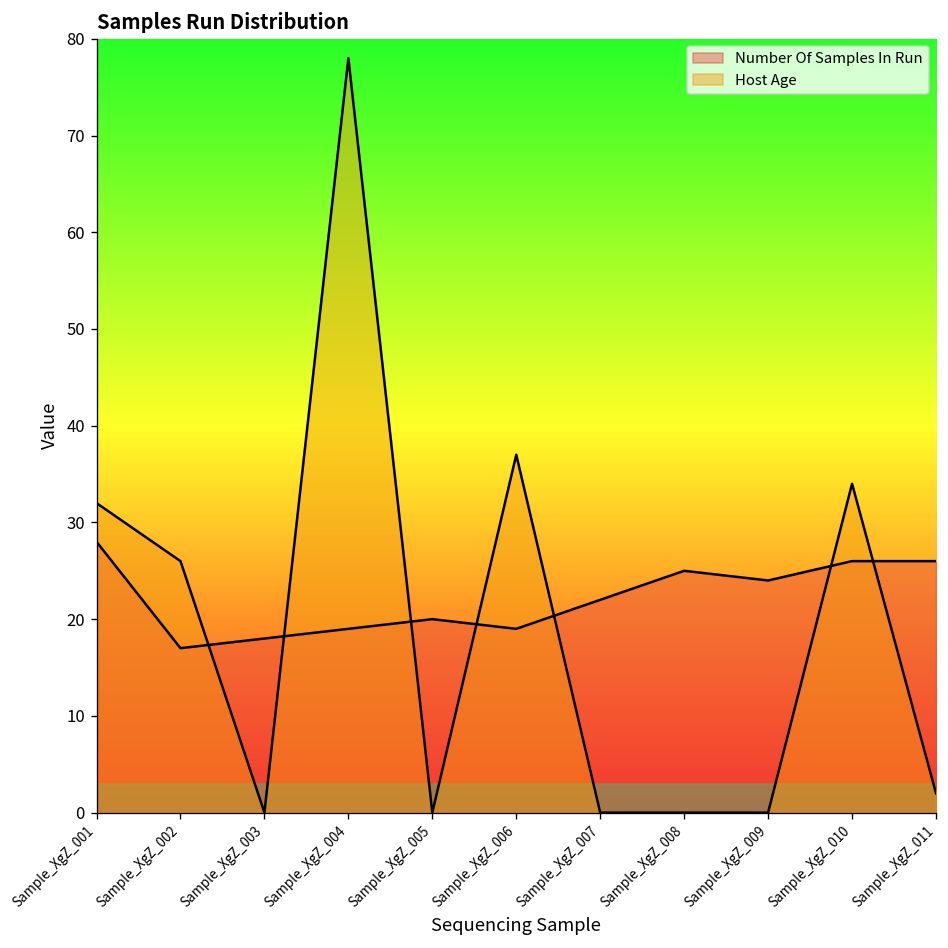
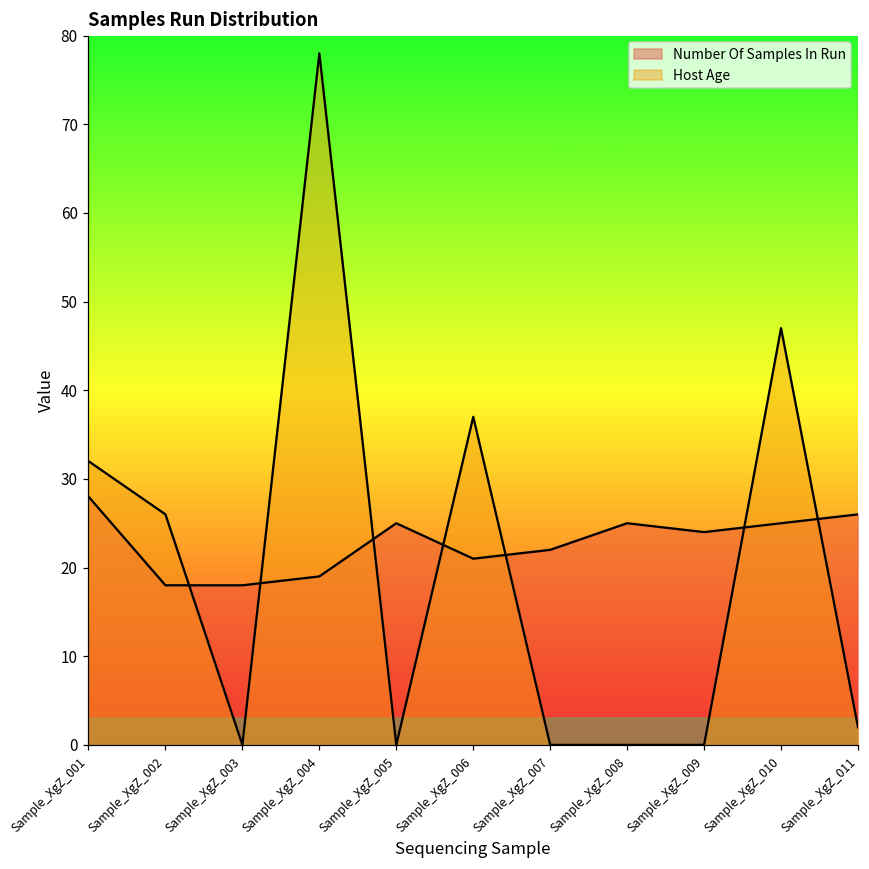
  {
    "Number Of Samples In Run": {
      "Sample_XgZ_001": 28,
-     "Sample_XgZ_002": 17,
+     "Sample_XgZ_002": 18,
      "Sample_XgZ_003": 18,
      "Sample_XgZ_004": 19,
-     "Sample_XgZ_005": 20,
-     "Sample_XgZ_006": 19,
+     "Sample_XgZ_005": 25,
+     "Sample_XgZ_006": 21,
      "Sample_XgZ_007": 22,
      "Sample_XgZ_008": 25,
      "Sample_XgZ_009": 24,
-     "Sample_XgZ_010": 26,
+     "Sample_XgZ_010": 25,
      "Sample_XgZ_011": 26
    },
    "Host Age": {
      "Sample_XgZ_001": 32,
      "Sample_XgZ_002": 26,
      "Sample_XgZ_004": 78,
      "Sample_XgZ_006": 37,
-     "Sample_XgZ_010": 34
+     "Sample_XgZ_010": 47
    }
  }
